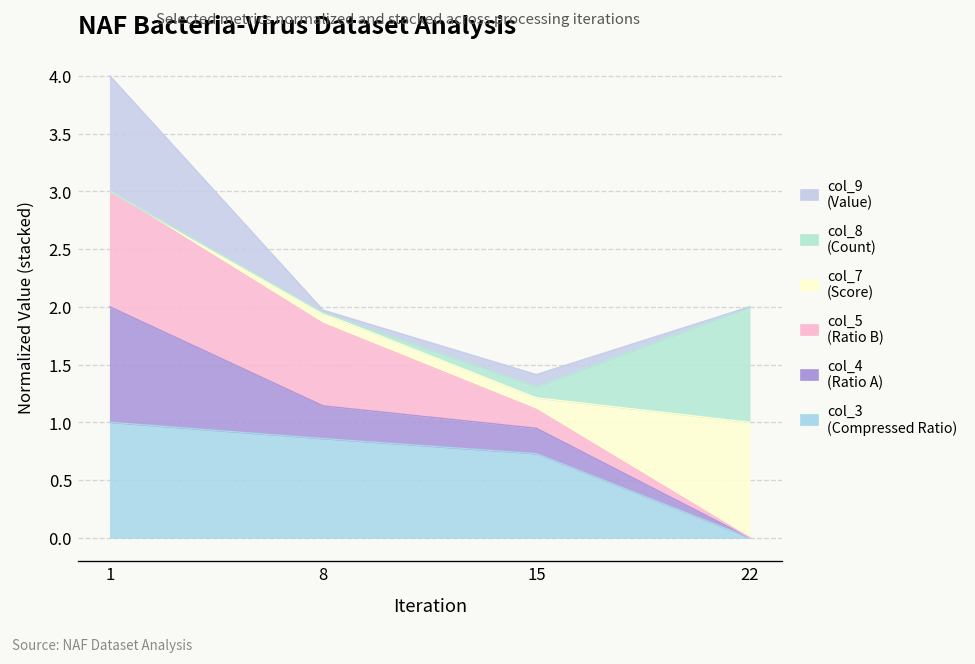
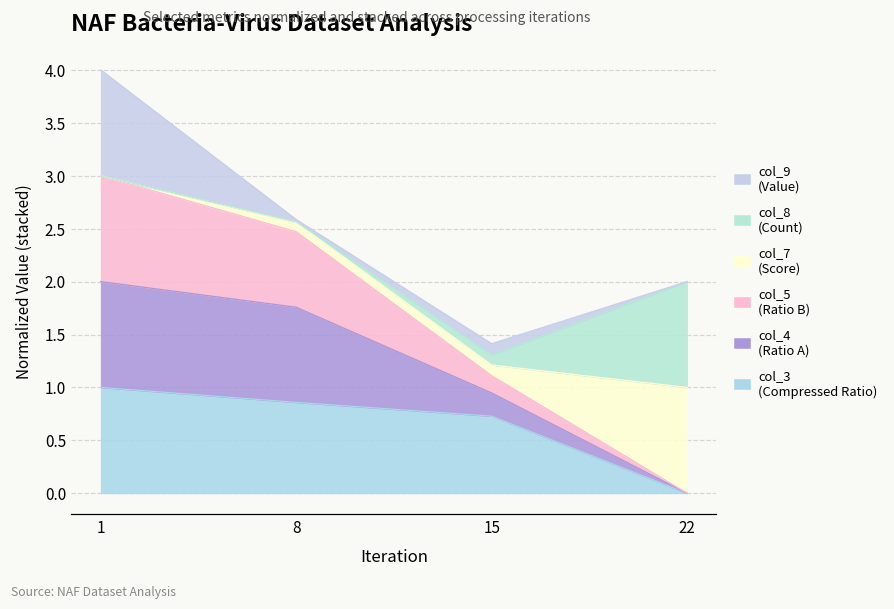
  {
    "col_4 (Ratio A)": {
      "1": 1.0,
-     "8": 0.3,
+     "8": 0.9,
      "15": 0.2
    },
    "col_5 (Ratio B)": {
      "8": 0.7,
      "15": 0.2
    },
    "col_7 (Score)": {
      "15": 0.1,
      "22": 1.0
    }
  }
